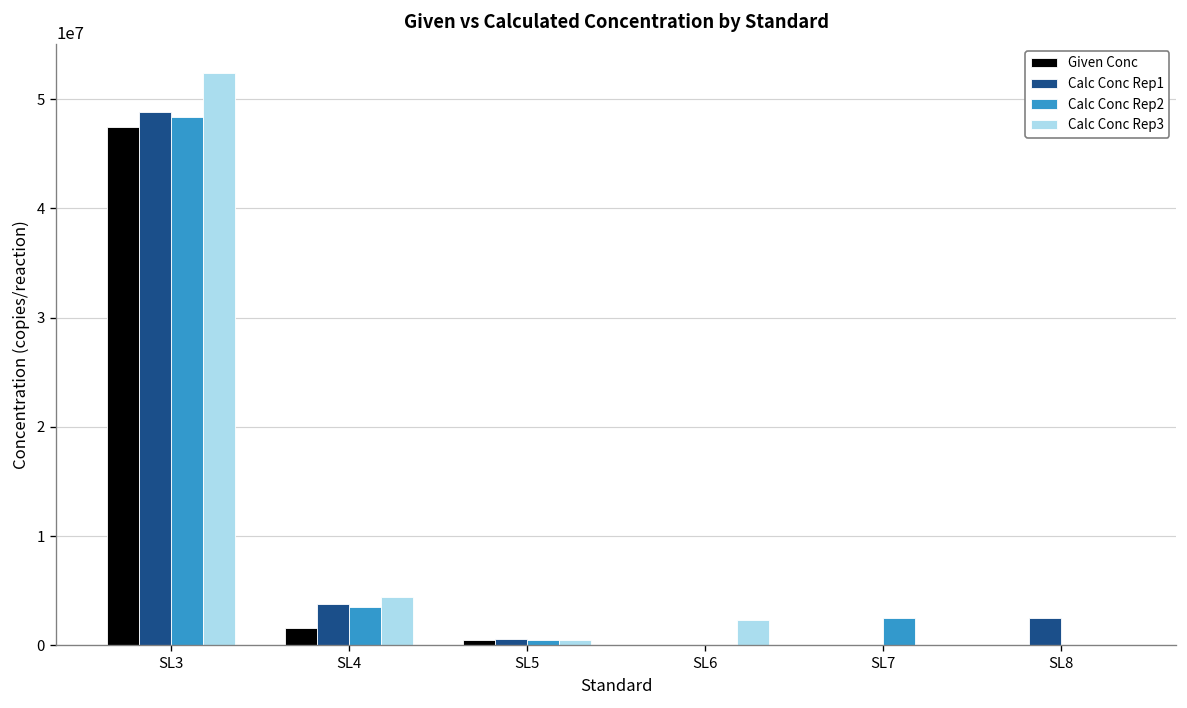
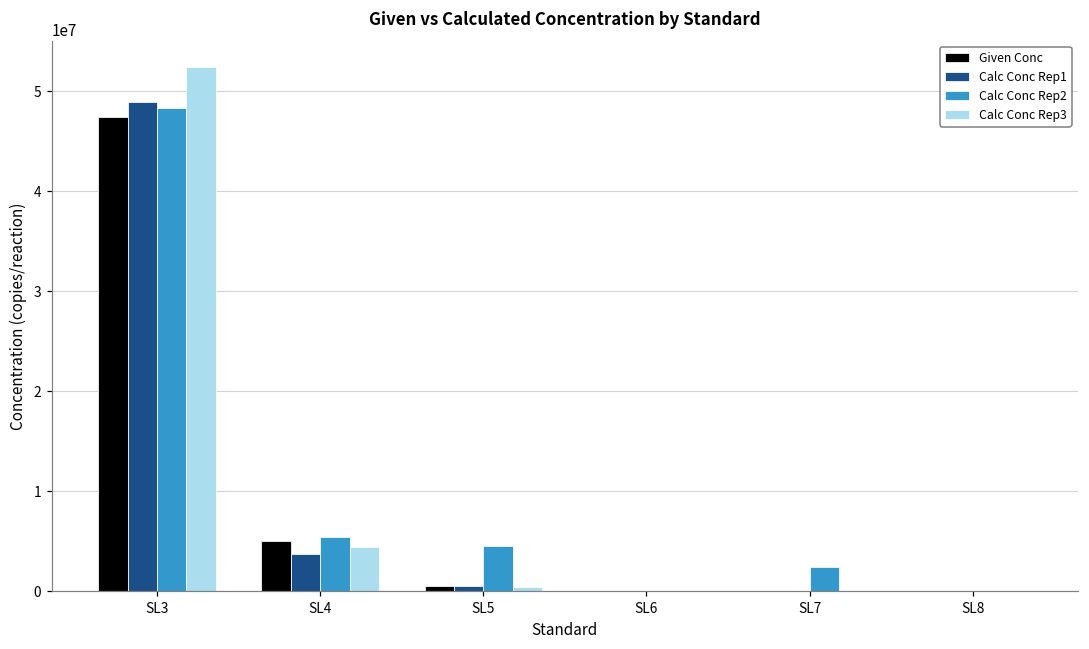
  {
    "Given Conc": {
      "SL3": 47000000,
-     "SL4": 2000000,
+     "SL4": 5000000,
      "SL5": 1000000
    },
    "Calc Conc Rep1": {
      "SL3": 49000000,
      "SL4": 4000000,
      "SL5": 1000000,
-     "SL8": 3000000
+     "SL8": 0
    },
    "Calc Conc Rep2": {
      "SL3": 48000000,
-     "SL4": 4000000,
-     "SL5": 1000000,
+     "SL4": 5000000,
+     "SL5": 5000000,
      "SL7": 2000000
    },
    "Calc Conc Rep3": {
      "SL3": 52000000,
      "SL4": 4000000,
      "SL5": 0,
-     "SL6": 2000000
+     "SL6": 0
    }
  }
